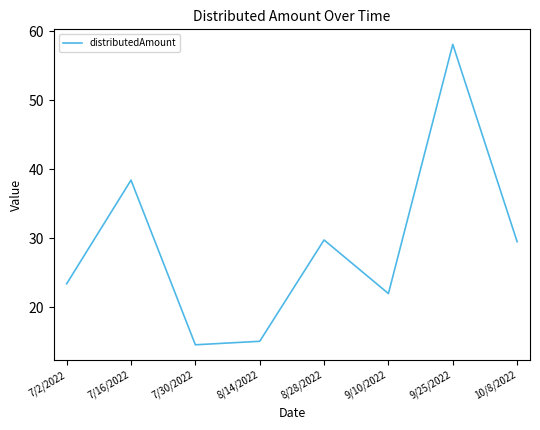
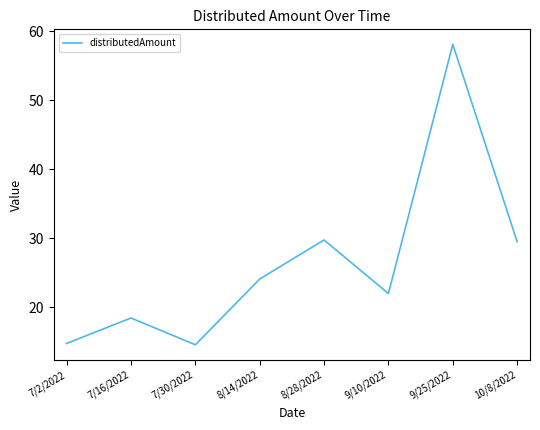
  {
-   "7/2/2022": 23,
-   "7/16/2022": 38,
+   "7/2/2022": 15,
+   "7/16/2022": 18,
    "7/30/2022": 15,
-   "8/14/2022": 15,
+   "8/14/2022": 24,
    "8/28/2022": 30,
    "9/10/2022": 22,
    "9/25/2022": 58,
    "10/8/2022": 29
  }
